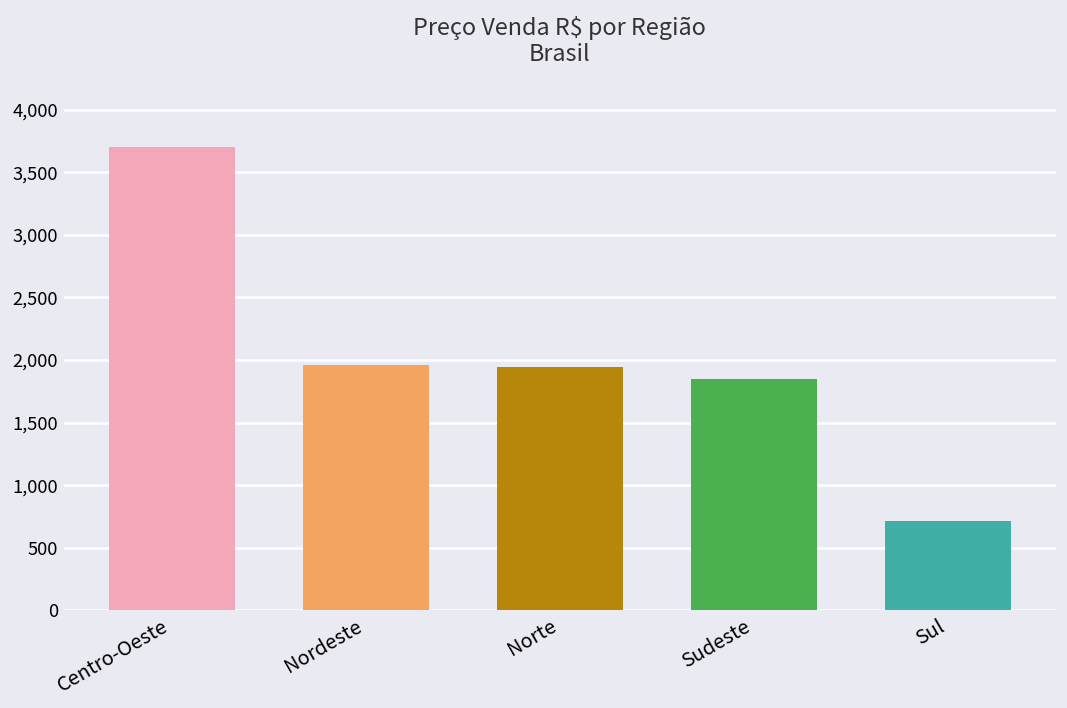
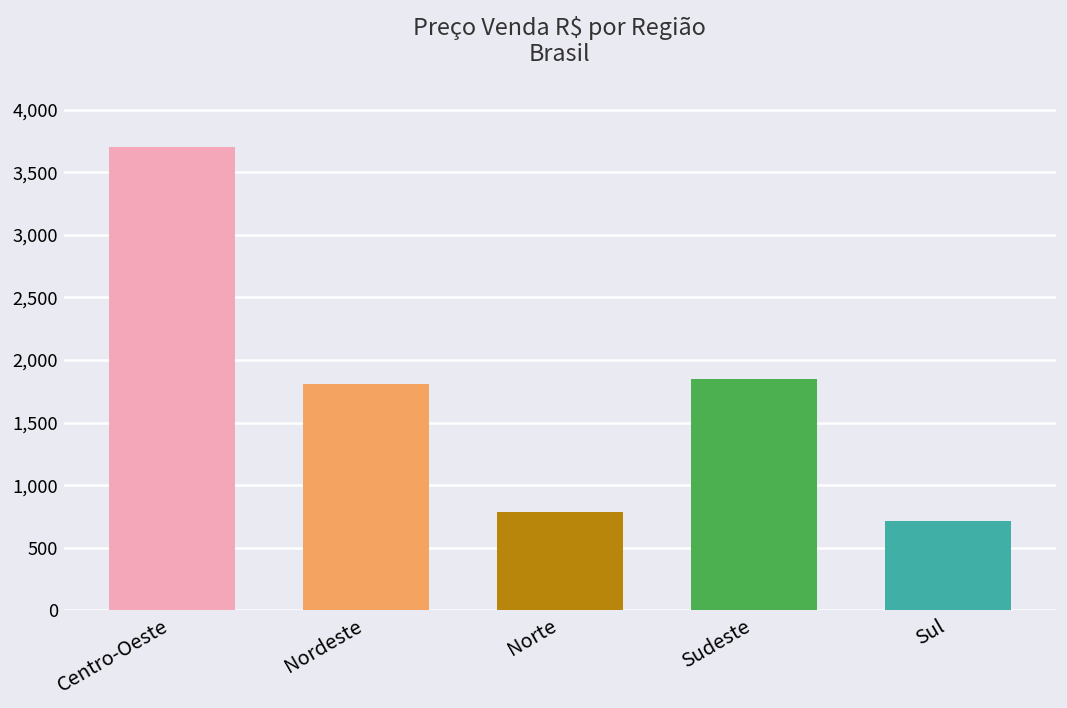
  {
    "Centro-Oeste": "3,700",
-   "Nordeste": "1,960",
-   "Norte": "1,950",
+   "Nordeste": "1,810",
+   "Norte": "780",
    "Sudeste": "1,850",
    "Sul": "710"
  }
